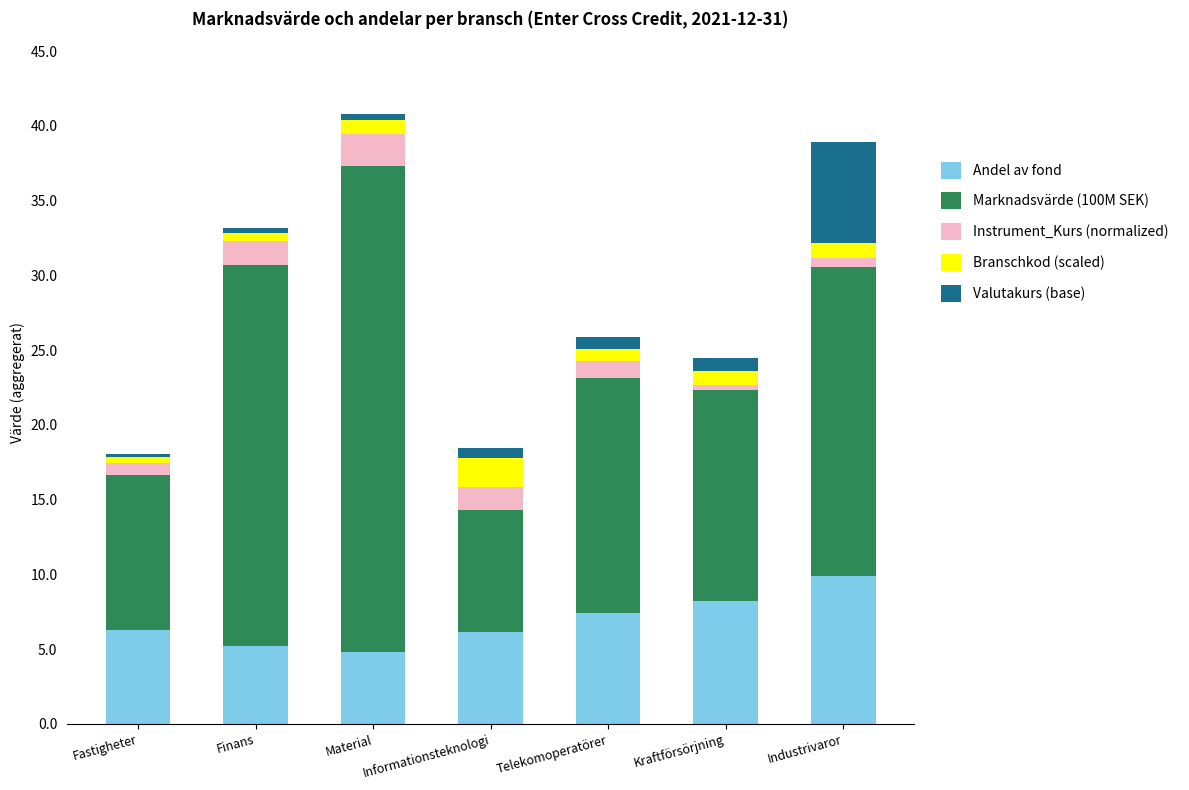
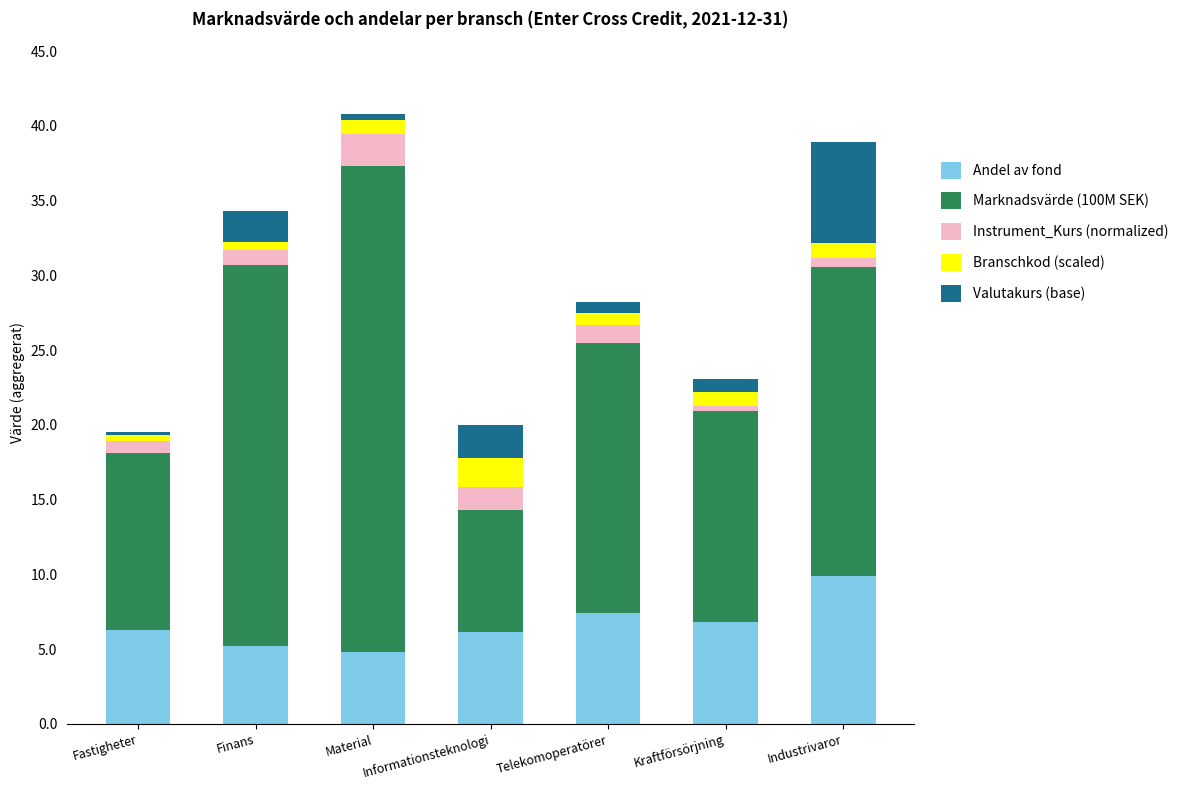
  {
    "Andel av fond": {
      "Fastigheter": 6.3,
      "Finans": 5.2,
      "Material": 4.8,
      "Informationsteknologi": 6.1,
      "Telekomoperatörer": 7.5,
-     "Kraftförsörjning": 8.2,
+     "Kraftförsörjning": 6.8,
      "Industrivaror": 9.9
    },
    "Marknadsvärde (100M SEK)": {
-     "Fastigheter": 10.4,
+     "Fastigheter": 11.9,
      "Finans": 25.5,
      "Material": 32.5,
      "Informationsteknologi": 8.2,
-     "Telekomoperatörer": 15.7,
+     "Telekomoperatörer": 18.0,
      "Kraftförsörjning": 14.1,
      "Industrivaror": 20.7
    },
    "Instrument_Kurs (normalized)": {
      "Fastigheter": 0.8,
-     "Finans": 1.6,
+     "Finans": 1.0,
      "Material": 2.1,
      "Informationsteknologi": 1.6,
      "Telekomoperatörer": 1.2,
      "Kraftförsörjning": 0.4,
      "Industrivaror": 0.6
    },
    "Branschkod (scaled)": {
      "Fastigheter": 0.4,
      "Finans": 0.5,
      "Material": 0.9,
      "Informationsteknologi": 1.9,
      "Telekomoperatörer": 0.8,
      "Kraftförsörjning": 0.9,
      "Industrivaror": 1.0
    },
    "Valutakurs (base)": {
      "Fastigheter": 0.2,
-     "Finans": 0.3,
+     "Finans": 2.1,
      "Material": 0.4,
-     "Informationsteknologi": 0.7,
+     "Informationsteknologi": 2.2,
      "Telekomoperatörer": 0.8,
      "Kraftförsörjning": 0.9,
      "Industrivaror": 6.8
    }
  }
